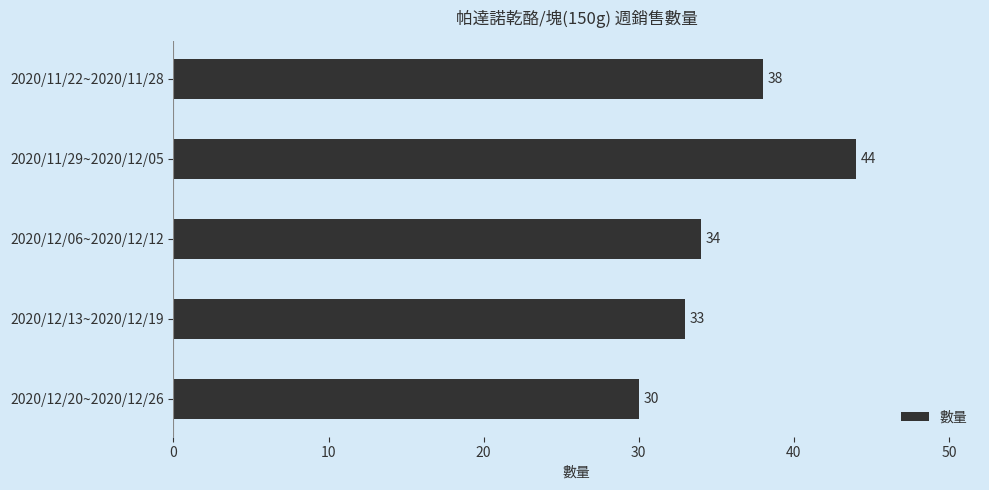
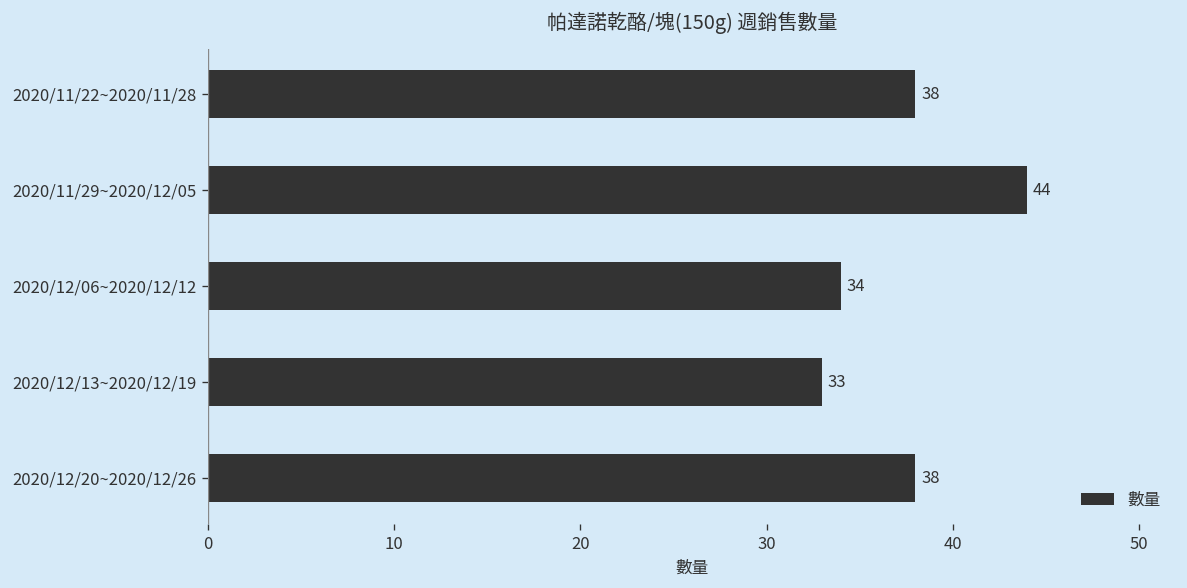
  {
    "2020/11/22~2020/11/28": 38,
    "2020/11/29~2020/12/05": 44,
    "2020/12/06~2020/12/12": 34,
    "2020/12/13~2020/12/19": 33,
-   "2020/12/20~2020/12/26": 30
+   "2020/12/20~2020/12/26": 38
  }
